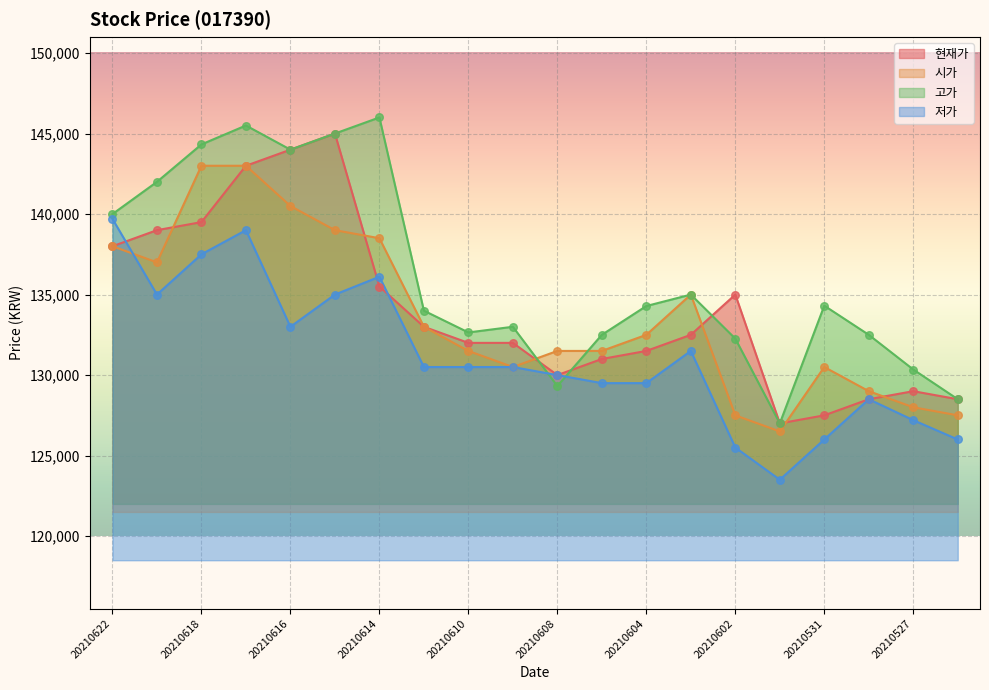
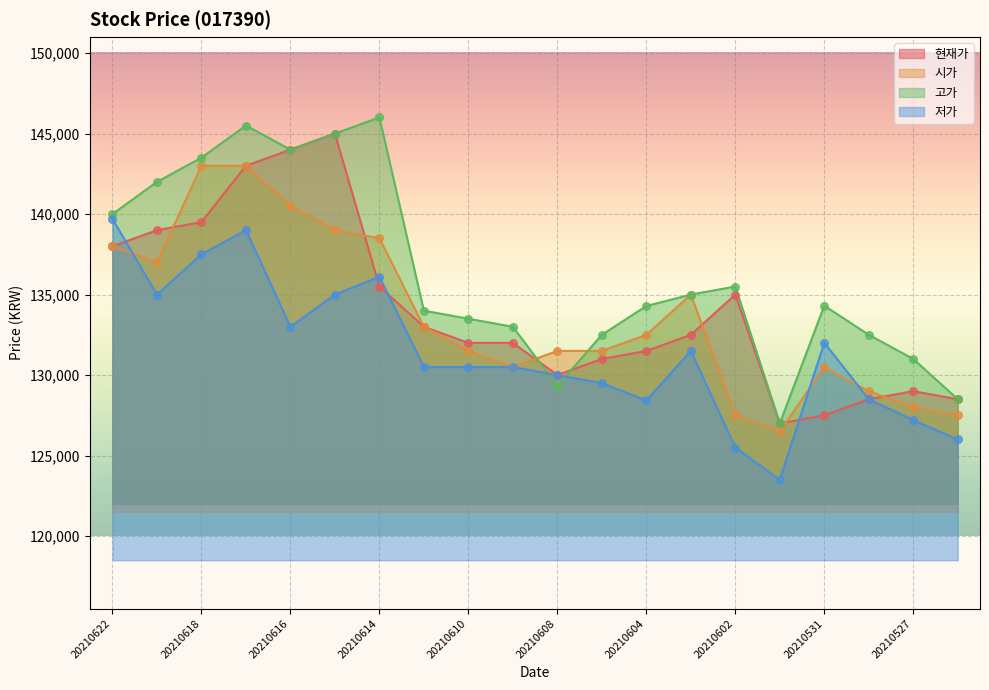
  {
    "고가": {
      "20210622": "140,000",
-     "20210618": "144,300",
+     "20210618": "143,500",
      "20210614": "146,000",
-     "20210610": "132,600",
+     "20210610": "133,500",
      "20210608": "129,300",
      "20210604": "134,300",
-     "20210602": "132,300",
+     "20210602": "135,500",
      "20210531": "134,300",
-     "20210527": "130,300"
+     "20210527": "131,000"
    },
    "저가": {
      "20210622": "139,700",
      "20210618": "137,500",
      "20210616": "133,000",
      "20210614": "136,100",
      "20210610": "130,500",
-     "20210604": "129,500",
+     "20210604": "128,400",
      "20210602": "125,500",
-     "20210531": "126,000",
+     "20210531": "132,000",
      "20210527": "127,200"
    }
  }
